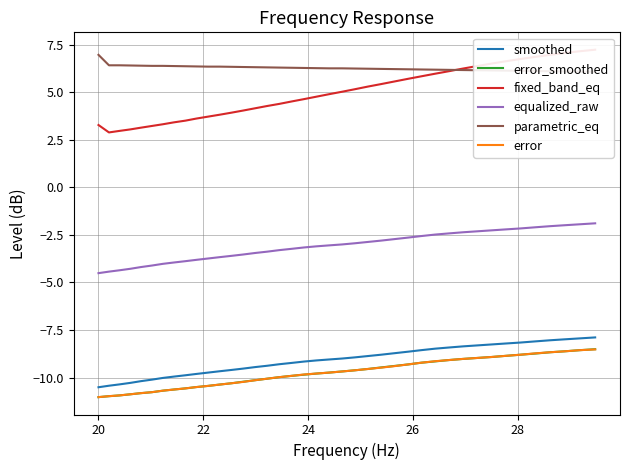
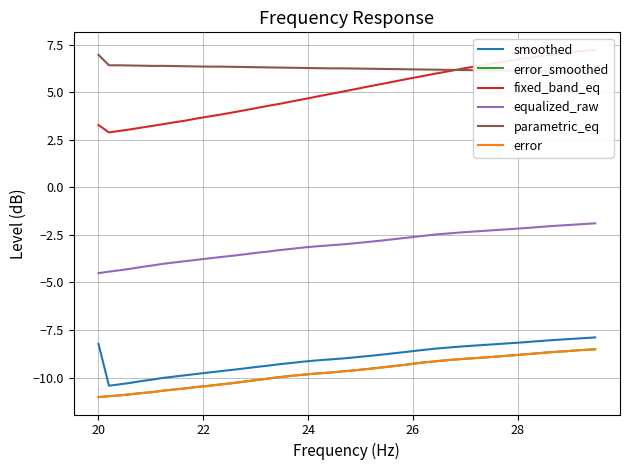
  {
    "smoothed": {
-     "20": -10.5
+     "20": -8.2
    },
    "fixed_band_eq": {
      "20": 3.3
    },
    "equalized_raw": {
      "20": -4.5
    },
    "parametric_eq": {
      "20": 7.0
    }
  }
